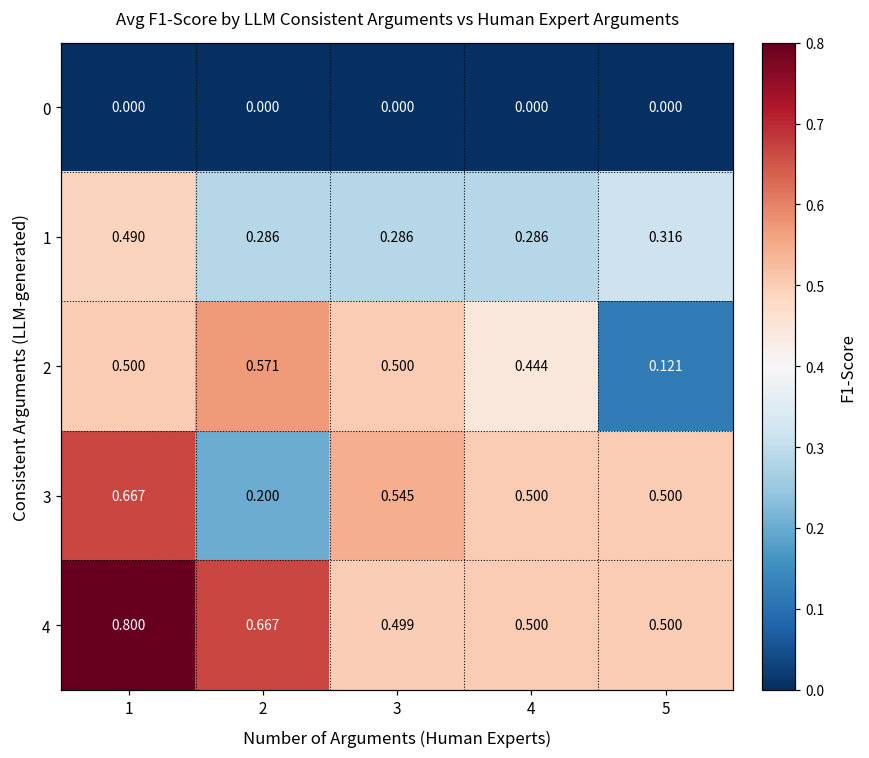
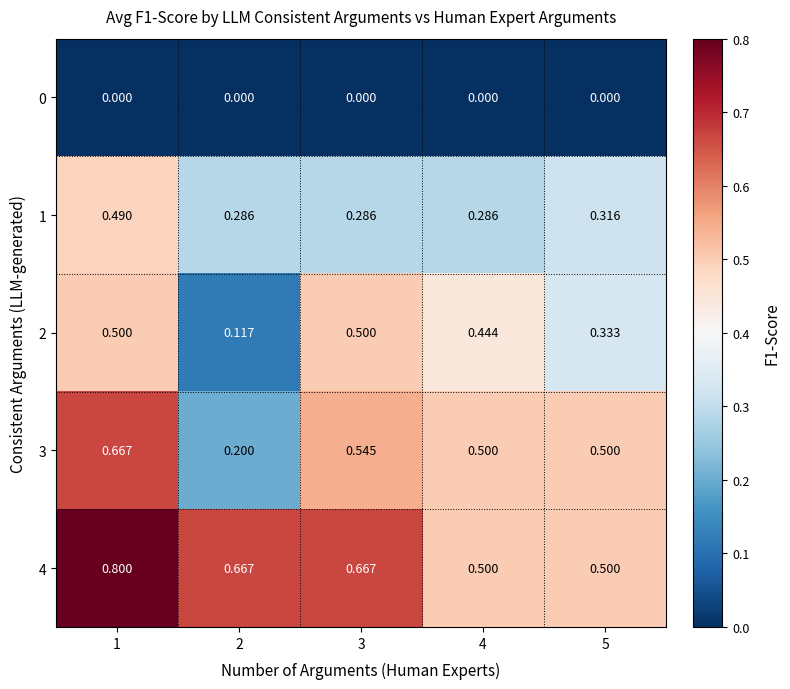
  {
    "0": {
      "1": 0.000,
      "2": 0.000,
      "3": 0.000,
      "4": 0.000,
      "5": 0.000
    },
    "1": {
      "1": 0.490,
      "2": 0.286,
      "3": 0.286,
      "4": 0.286,
      "5": 0.316
    },
    "2": {
      "1": 0.500,
-     "2": 0.571,
+     "2": 0.117,
      "3": 0.500,
      "4": 0.444,
-     "5": 0.121
+     "5": 0.333
    },
    "3": {
      "1": 0.667,
      "2": 0.200,
      "3": 0.545,
      "4": 0.500,
      "5": 0.500
    },
    "4": {
      "1": 0.800,
      "2": 0.667,
-     "3": 0.499,
+     "3": 0.667,
      "4": 0.500,
      "5": 0.500
    }
  }
